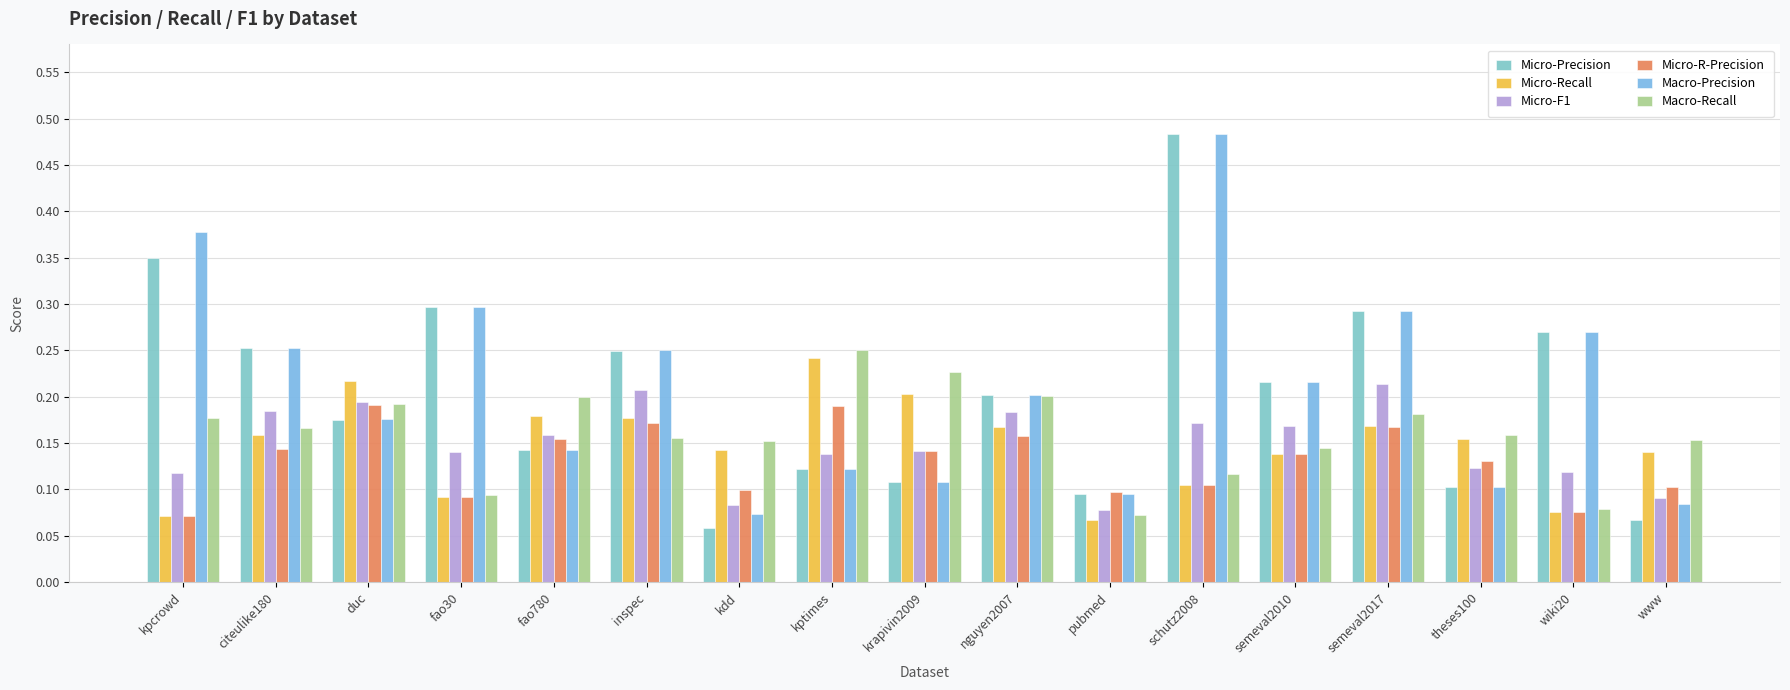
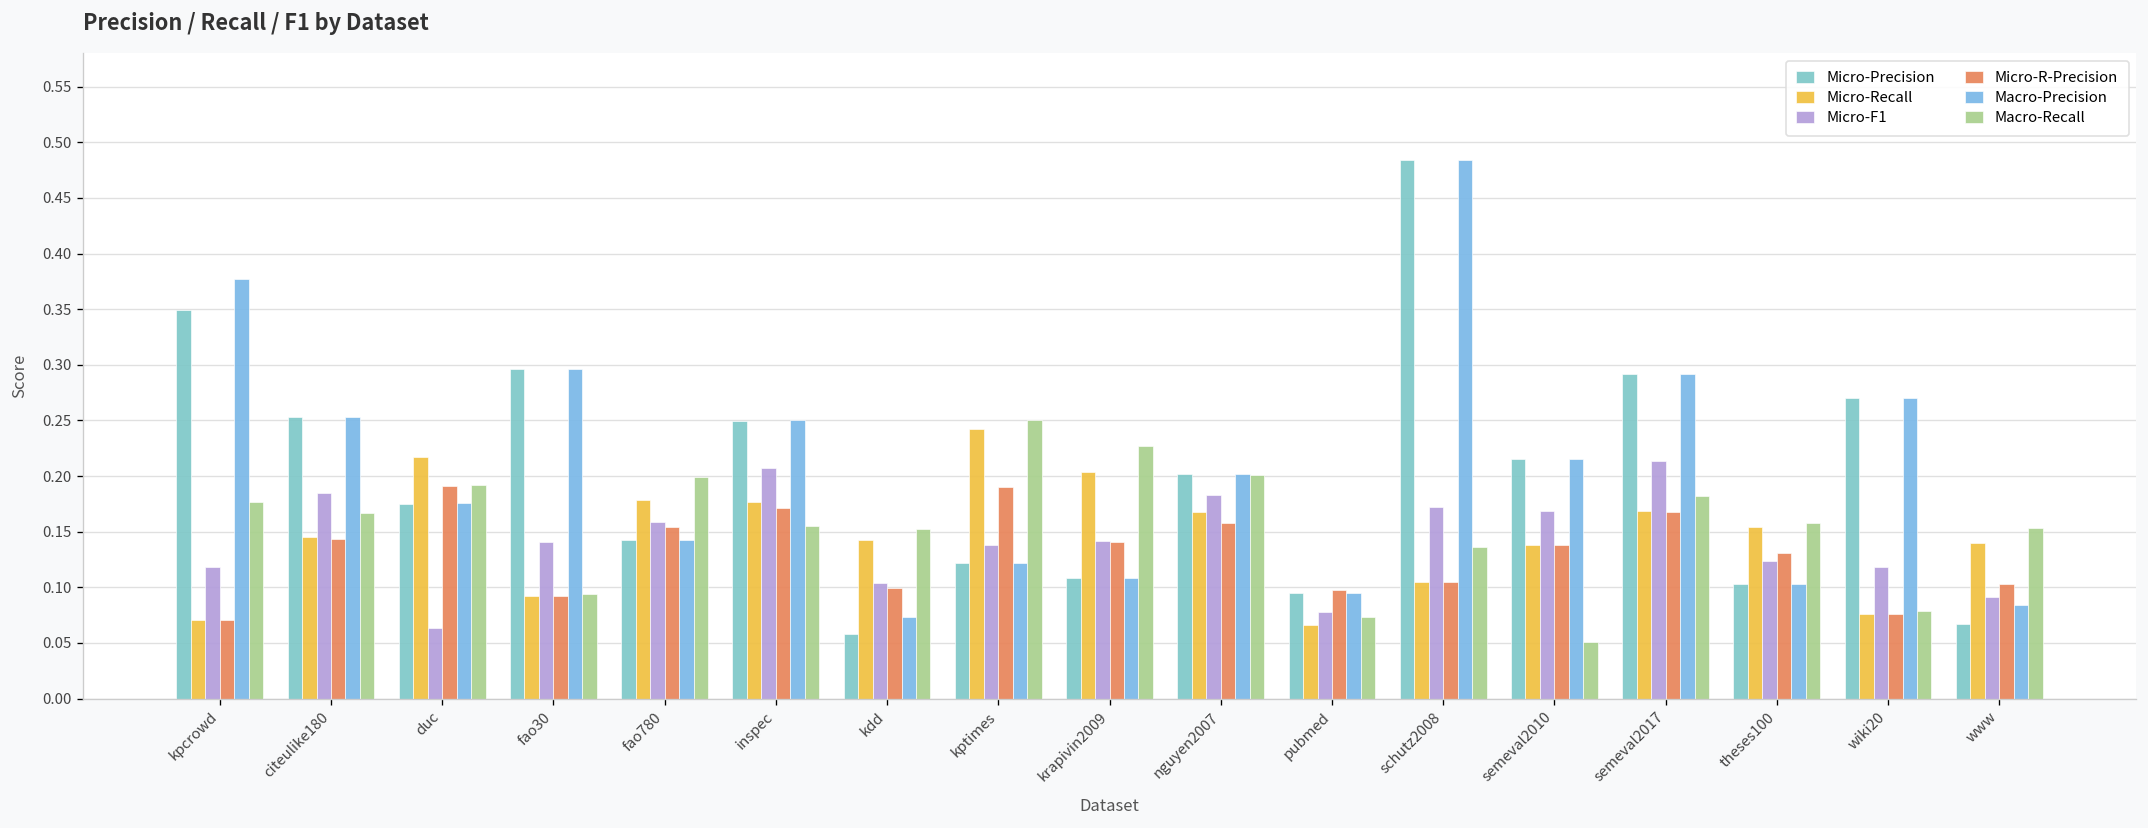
  {
    "Micro-Recall": {
      "kpcrowd": 0.07,
-     "citeulike180": 0.16,
+     "citeulike180": 0.15,
      "duc": 0.22,
      "fao30": 0.09,
      "fao780": 0.18,
      "inspec": 0.18,
      "kdd": 0.14,
      "kptimes": 0.24,
      "krapivin2009": 0.20,
      "nguyen2007": 0.17,
      "pubmed": 0.07,
      "schutz2008": 0.10,
      "semeval2010": 0.14,
      "semeval2017": 0.17,
      "theses100": 0.15,
      "wiki20": 0.08,
      "www": 0.14
    },
    "Micro-F1": {
      "kpcrowd": 0.12,
      "citeulike180": 0.18,
-     "duc": 0.19,
+     "duc": 0.06,
      "fao30": 0.14,
      "fao780": 0.16,
      "inspec": 0.21,
-     "kdd": 0.08,
+     "kdd": 0.10,
      "kptimes": 0.14,
      "krapivin2009": 0.14,
      "nguyen2007": 0.18,
      "pubmed": 0.08,
      "schutz2008": 0.17,
      "semeval2010": 0.17,
      "semeval2017": 0.21,
      "theses100": 0.12,
      "wiki20": 0.12,
      "www": 0.09
    },
    "Micro-R-Precision": {
      "kpcrowd": 0.07,
      "citeulike180": 0.14,
      "duc": 0.19,
      "fao30": 0.09,
      "fao780": 0.15,
      "inspec": 0.17,
      "kdd": 0.10,
      "kptimes": 0.19,
      "krapivin2009": 0.14,
      "nguyen2007": 0.16,
      "pubmed": 0.10,
      "schutz2008": 0.10,
      "semeval2010": 0.14,
      "semeval2017": 0.17,
      "theses100": 0.13,
      "wiki20": 0.08,
      "www": 0.10
    },
    "Macro-Recall": {
      "kpcrowd": 0.18,
      "citeulike180": 0.17,
      "duc": 0.19,
      "fao30": 0.09,
      "fao780": 0.20,
      "inspec": 0.16,
      "kdd": 0.15,
      "kptimes": 0.25,
      "krapivin2009": 0.23,
      "nguyen2007": 0.20,
      "pubmed": 0.07,
-     "schutz2008": 0.12,
-     "semeval2010": 0.14,
+     "schutz2008": 0.14,
+     "semeval2010": 0.05,
      "semeval2017": 0.18,
      "theses100": 0.16,
      "wiki20": 0.08,
      "www": 0.15
    }
  }
